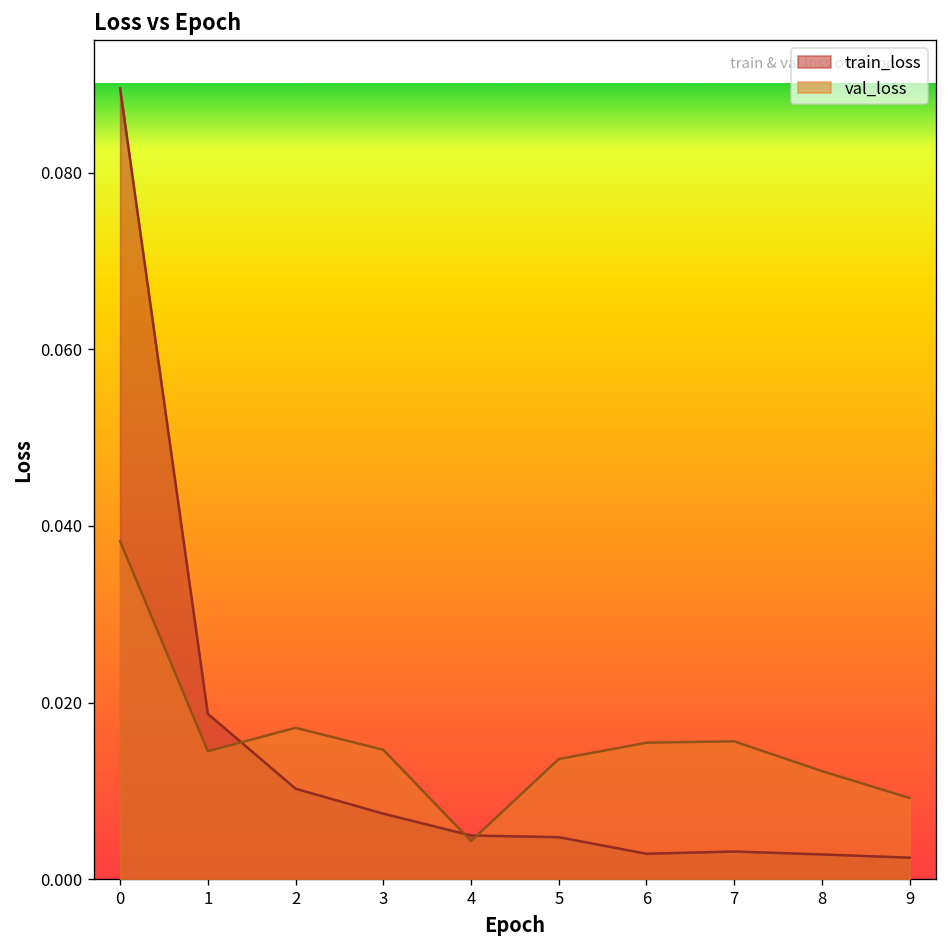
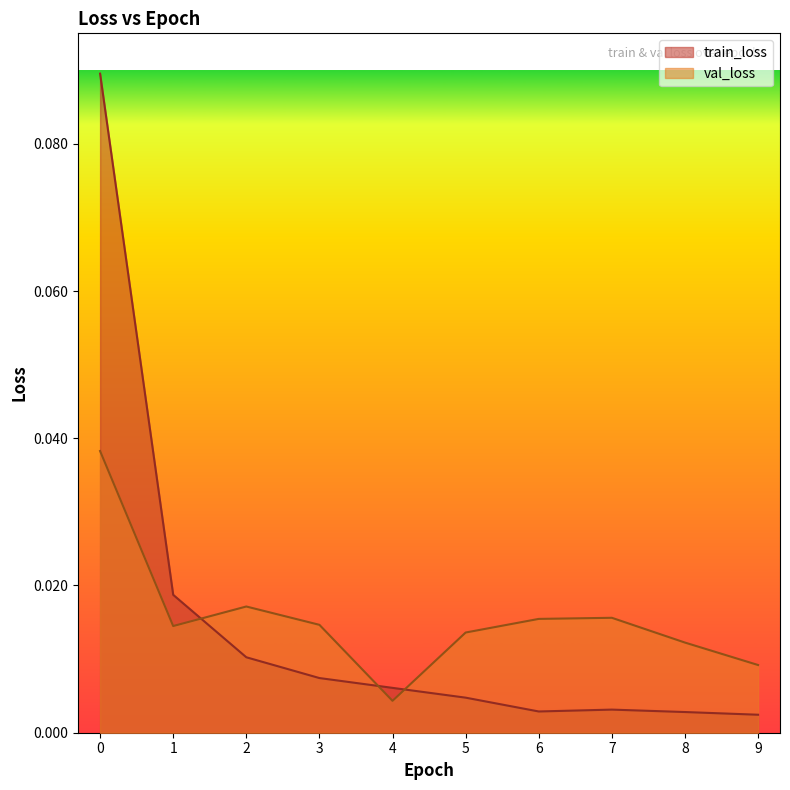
  {
    "train_loss": {
      "0": 0.090,
      "1": 0.019,
      "2": 0.010,
      "3": 0.007,
-     "4": 0.005,
+     "4": 0.006,
      "5": 0.005,
      "6": 0.003,
      "7": 0.003,
      "8": 0.003,
      "9": 0.002
    },
    "val_loss": {
      "0": 0.038,
      "1": 0.014,
      "2": 0.017,
      "3": 0.015,
      "4": 0.004,
      "5": 0.014,
      "6": 0.015,
      "7": 0.016,
      "8": 0.012,
      "9": 0.009
    }
  }
